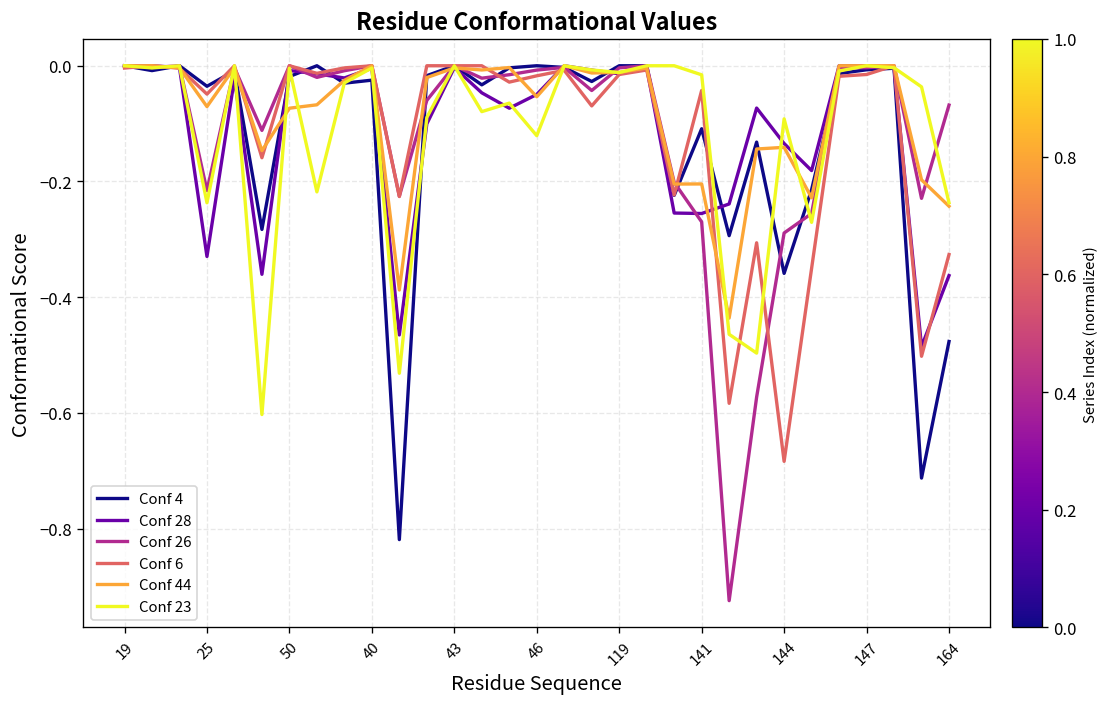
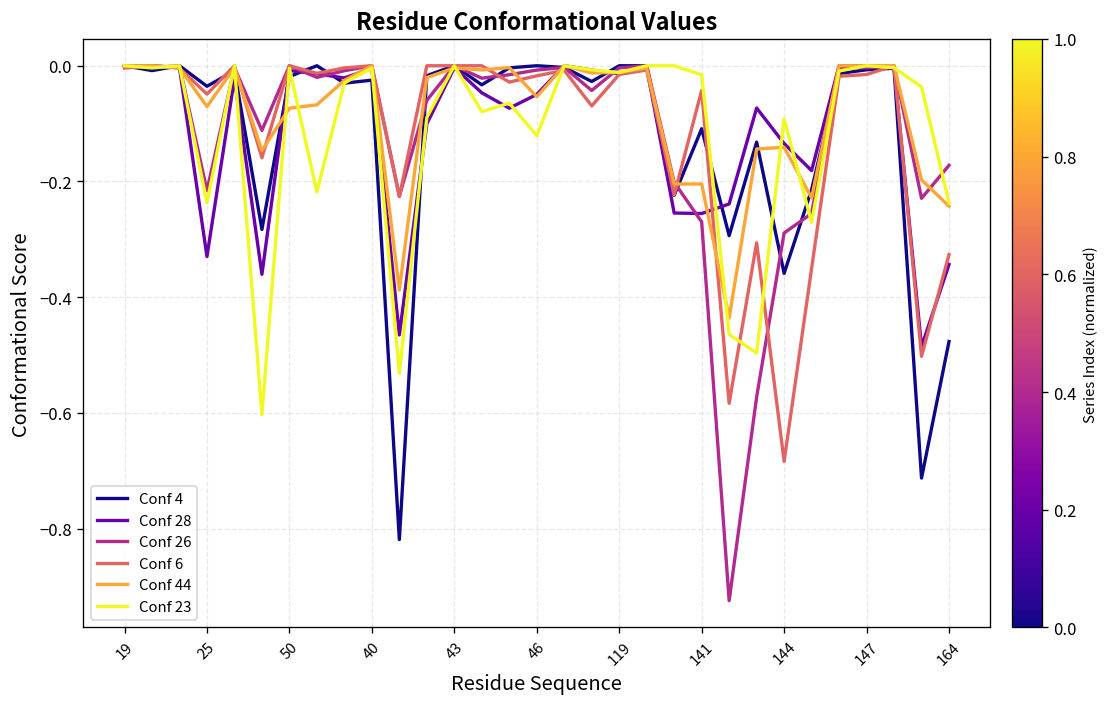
  {
    "Conf 4": {
      "50": -0.02,
      "40": -0.02,
      "46": 0.00,
      "141": -0.11,
      "144": -0.36,
      "164": -0.48
    },
    "Conf 28": {
      "141": -0.26,
      "144": -0.13,
-     "164": -0.36
+     "164": -0.34
    },
    "Conf 26": {
      "46": -0.01,
      "141": -0.27,
      "144": -0.29,
-     "164": -0.07
+     "164": -0.17
    },
    "Conf 6": {
      "46": -0.02,
      "141": -0.04,
      "144": -0.68,
      "147": -0.02,
      "164": -0.33
    },
    "Conf 44": {
      "50": -0.07,
      "141": -0.20,
      "144": -0.14,
      "164": -0.24
    },
    "Conf 23": {
      "46": -0.12,
      "141": -0.02,
      "144": -0.09,
      "164": -0.24
    }
  }
